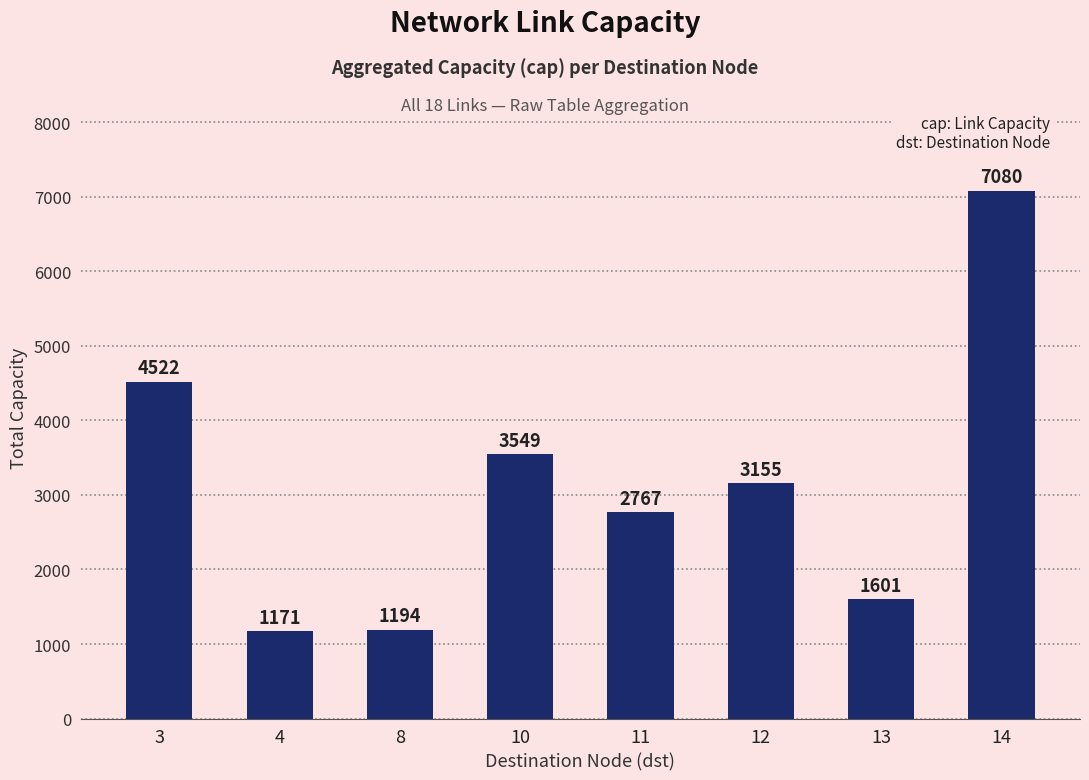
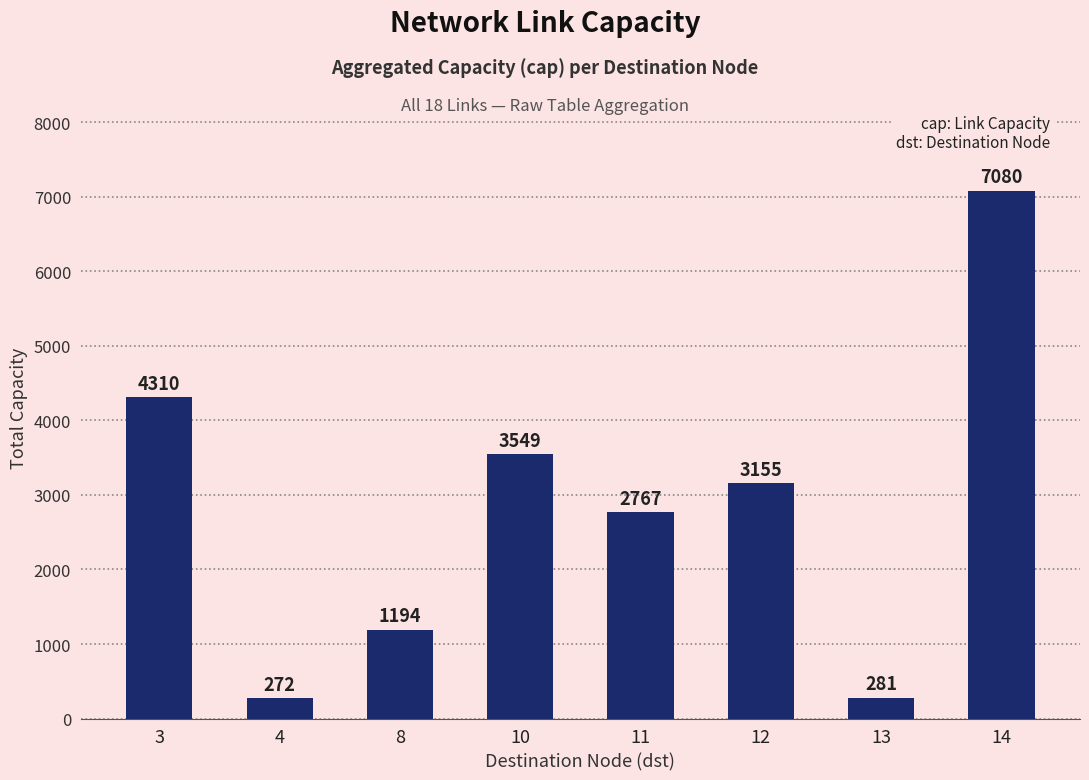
  {
-   "3": 4522,
-   "4": 1171,
+   "3": 4310,
+   "4": 272,
    "8": 1194,
    "10": 3549,
    "11": 2767,
    "12": 3155,
-   "13": 1601,
+   "13": 281,
    "14": 7080
  }
